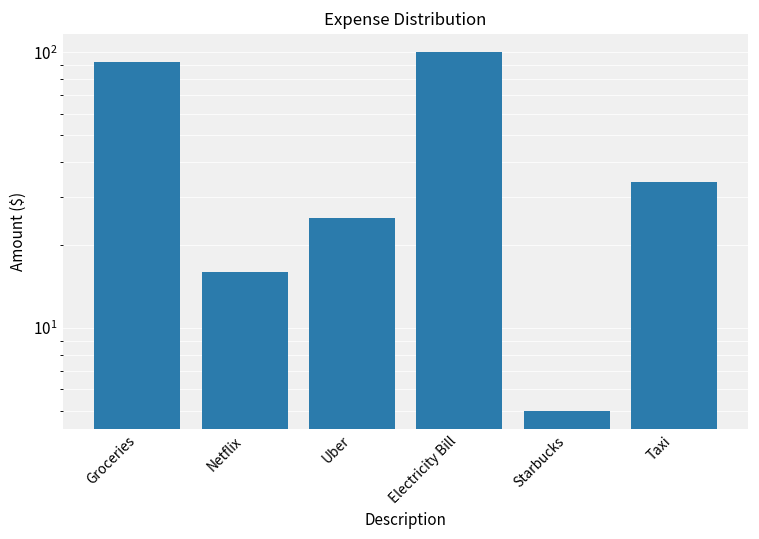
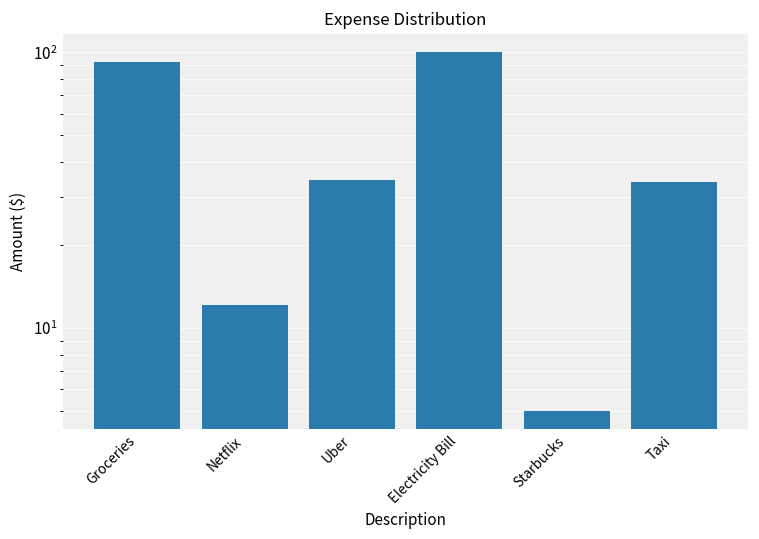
  {
    "Groceries": 92,
-   "Netflix": 16,
-   "Uber": 25,
+   "Netflix": 12,
+   "Uber": 34,
    "Electricity Bill": 100,
    "Starbucks": 5,
    "Taxi": 34
  }
